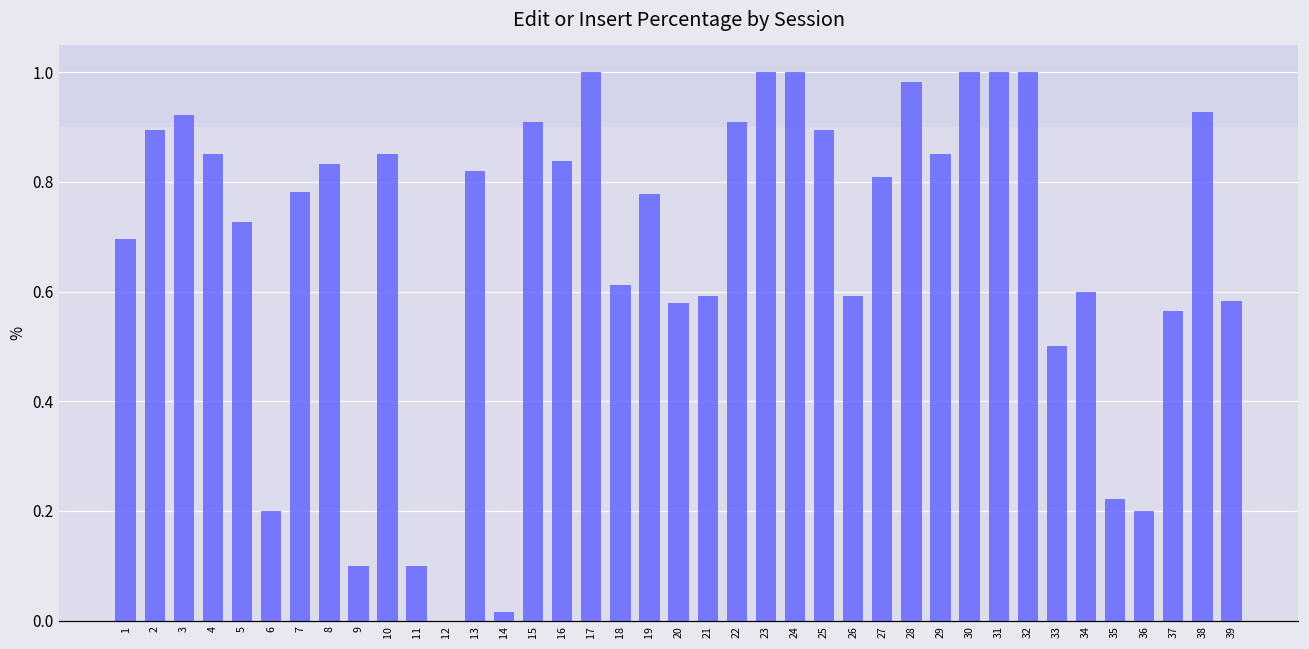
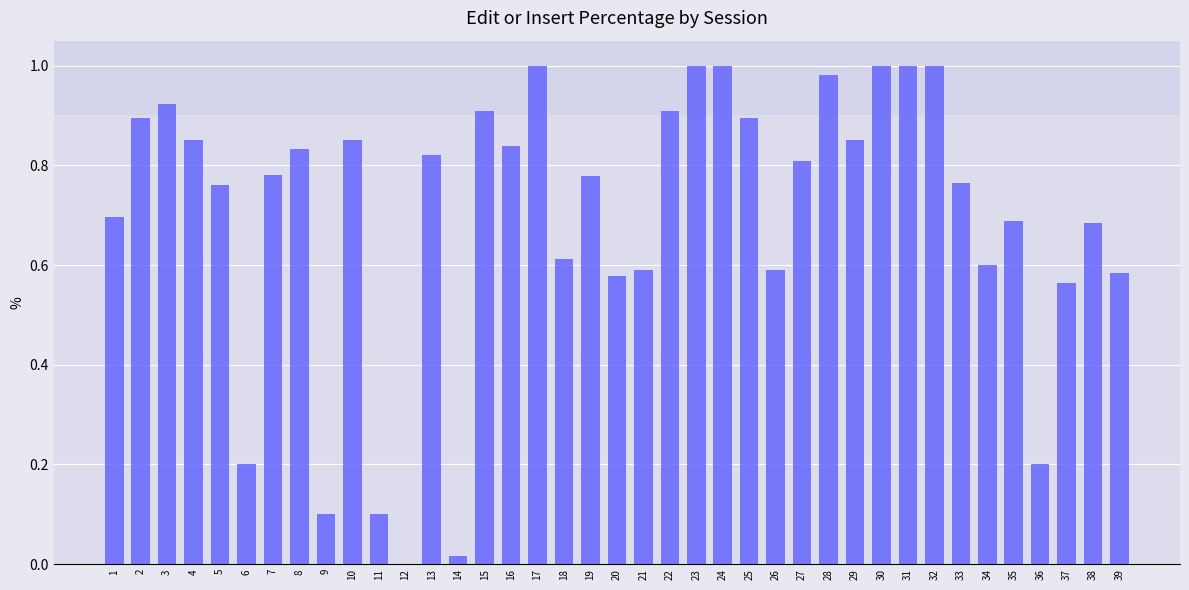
  {
    "1": 0.70,
    "2": 0.89,
    "3": 0.92,
    "4": 0.85,
-   "5": 0.73,
+   "5": 0.76,
    "6": 0.20,
    "7": 0.78,
    "8": 0.83,
    "9": 0.10,
    "10": 0.85,
    "11": 0.10,
    "12": 0.00,
    "13": 0.82,
    "14": 0.02,
    "15": 0.91,
    "16": 0.84,
    "17": 1.00,
    "18": 0.61,
    "19": 0.78,
    "20": 0.58,
    "21": 0.59,
    "22": 0.91,
    "23": 1.00,
    "24": 1.00,
    "25": 0.89,
    "26": 0.59,
    "27": 0.81,
    "28": 0.98,
    "29": 0.85,
    "30": 1.00,
    "31": 1.00,
    "32": 1.00,
-   "33": 0.50,
+   "33": 0.76,
    "34": 0.60,
-   "35": 0.22,
+   "35": 0.69,
    "36": 0.20,
    "37": 0.56,
-   "38": 0.93,
+   "38": 0.68,
    "39": 0.58
  }
